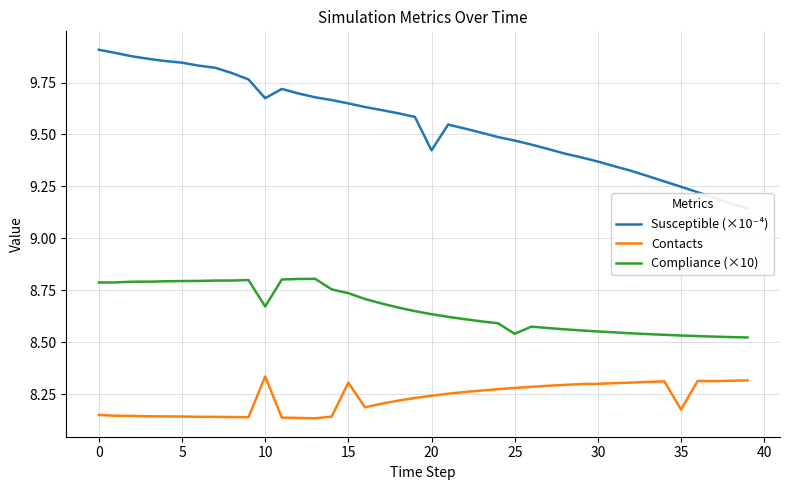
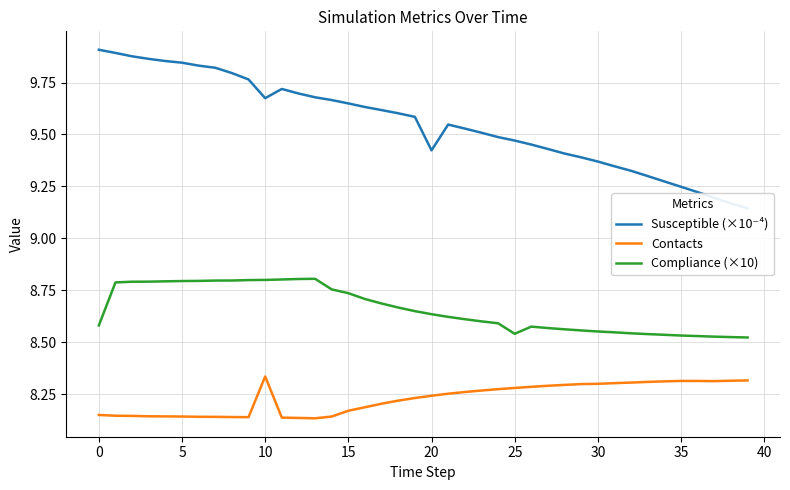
  {
    "Susceptible (×10⁻⁴)": {
      "0": 9.91,
      "5": 9.85,
      "10": 9.67,
      "15": 9.65,
      "20": 9.42,
      "25": 9.47,
      "30": 9.37,
      "35": 9.25
    },
    "Contacts": {
      "0": 8.15,
      "5": 8.14,
      "10": 8.34,
-     "15": 8.31,
+     "15": 8.17,
      "20": 8.24,
      "25": 8.28,
      "30": 8.30,
-     "35": 8.18
+     "35": 8.31
    },
    "Compliance (×10)": {
-     "0": 8.79,
+     "0": 8.58,
      "5": 8.79,
-     "10": 8.67,
+     "10": 8.80,
      "15": 8.74,
      "20": 8.64,
      "25": 8.54,
      "30": 8.55,
      "35": 8.53
    }
  }
